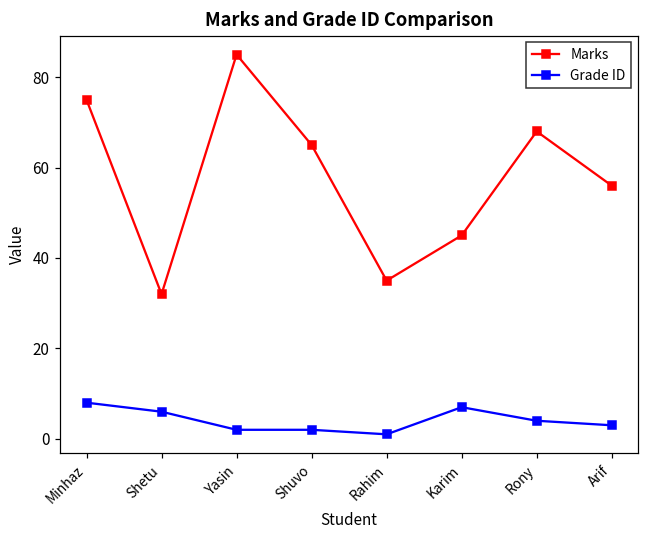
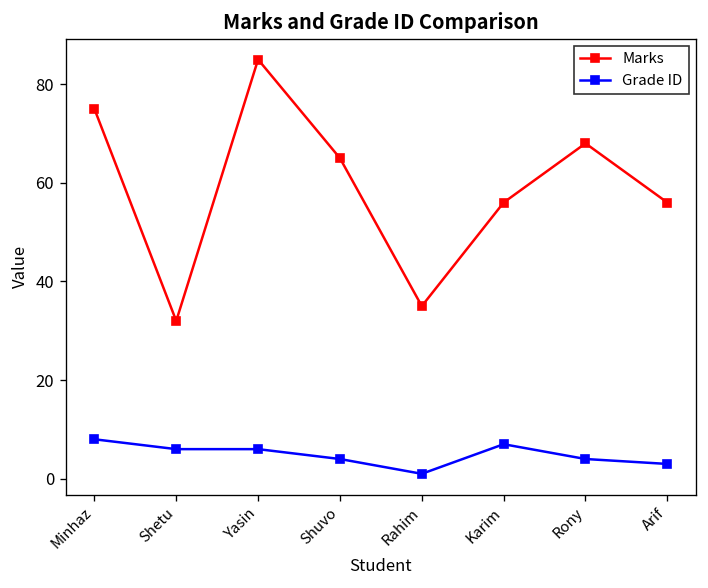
  {
    "Marks": {
      "Minhaz": 75,
      "Shetu": 32,
      "Yasin": 85,
      "Shuvo": 65,
      "Rahim": 35,
-     "Karim": 45,
+     "Karim": 56,
      "Rony": 68,
      "Arif": 56
    },
    "Grade ID": {
      "Minhaz": 8,
      "Shetu": 6,
-     "Yasin": 2,
-     "Shuvo": 2,
+     "Yasin": 6,
+     "Shuvo": 4,
      "Rahim": 1,
      "Karim": 7,
      "Rony": 4,
      "Arif": 3
    }
  }
